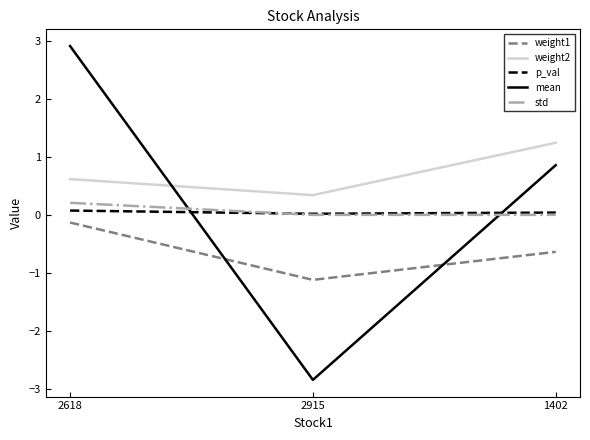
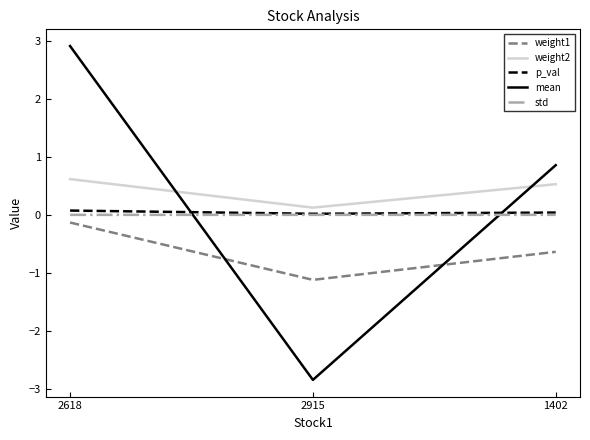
  {
    "weight1": {
      "2618": -0.1,
      "2915": -1.1,
      "1402": -0.6
    },
    "weight2": {
      "2618": 0.6,
-     "2915": 0.3,
-     "1402": 1.2
+     "2915": 0.1,
+     "1402": 0.5
    },
    "std": {
-     "2618": 0.2
+     "2618": 0.0
    }
  }
